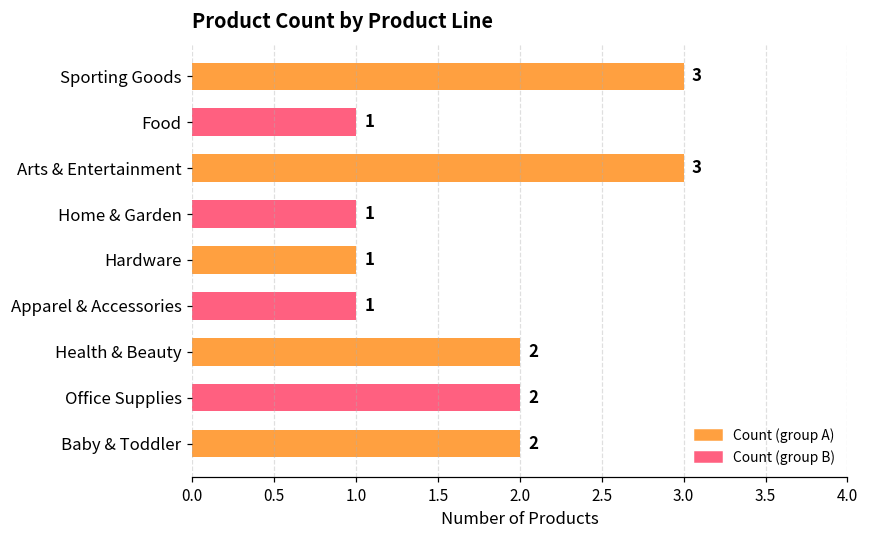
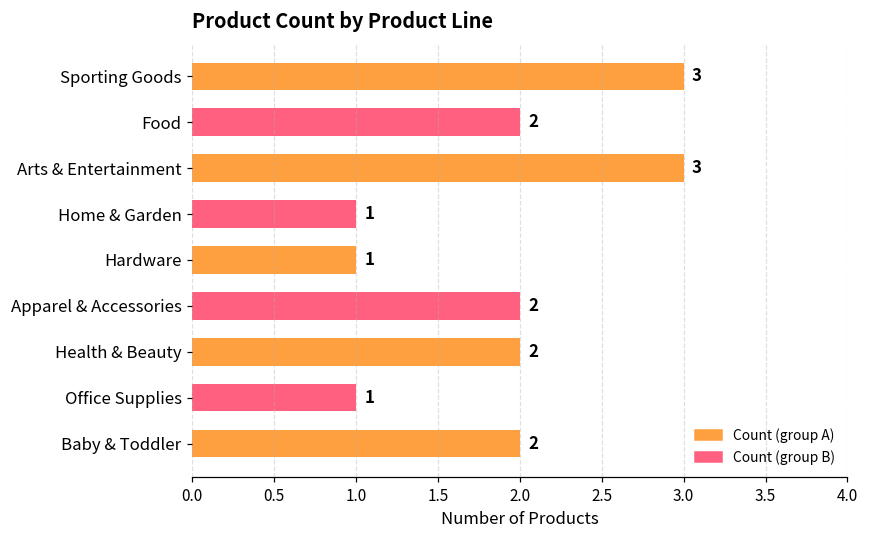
  {
    "Sporting Goods": 3,
-   "Food": 1,
+   "Food": 2,
    "Arts & Entertainment": 3,
    "Home & Garden": 1,
    "Hardware": 1,
-   "Apparel & Accessories": 1,
+   "Apparel & Accessories": 2,
    "Health & Beauty": 2,
-   "Office Supplies": 2,
+   "Office Supplies": 1,
    "Baby & Toddler": 2
  }
